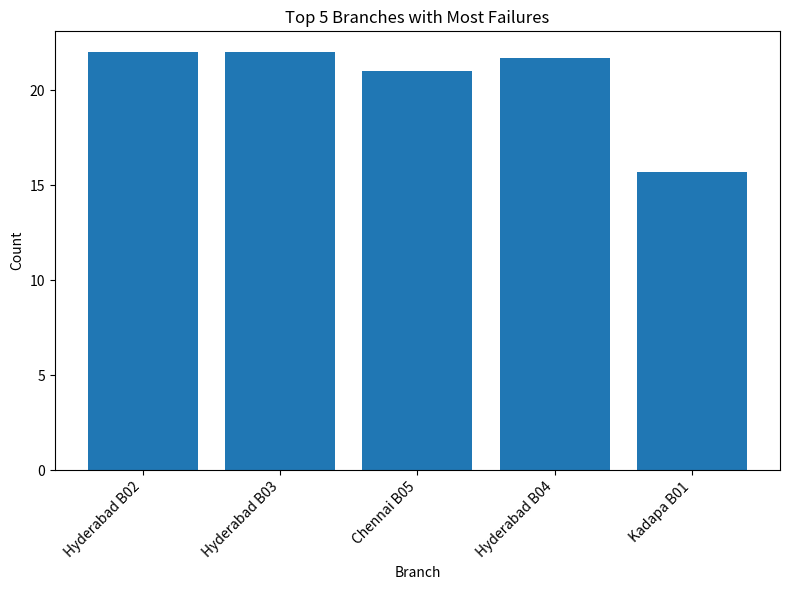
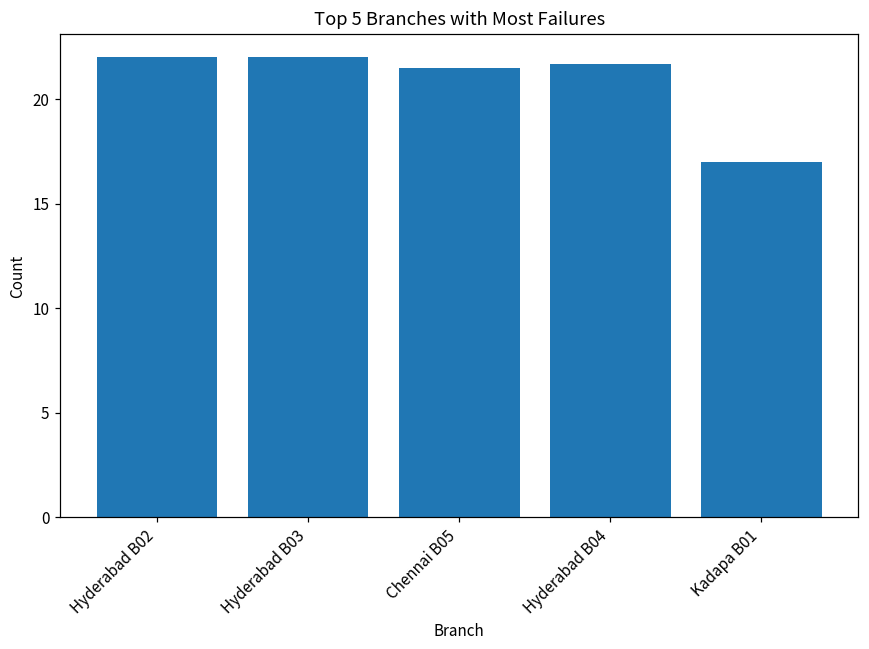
  {
    "Hyderabad B02": 22.0,
    "Hyderabad B03": 22.0,
-   "Chennai B05": 21.0,
+   "Chennai B05": 21.5,
    "Hyderabad B04": 21.7,
-   "Kadapa B01": 15.7
+   "Kadapa B01": 17.0
  }
